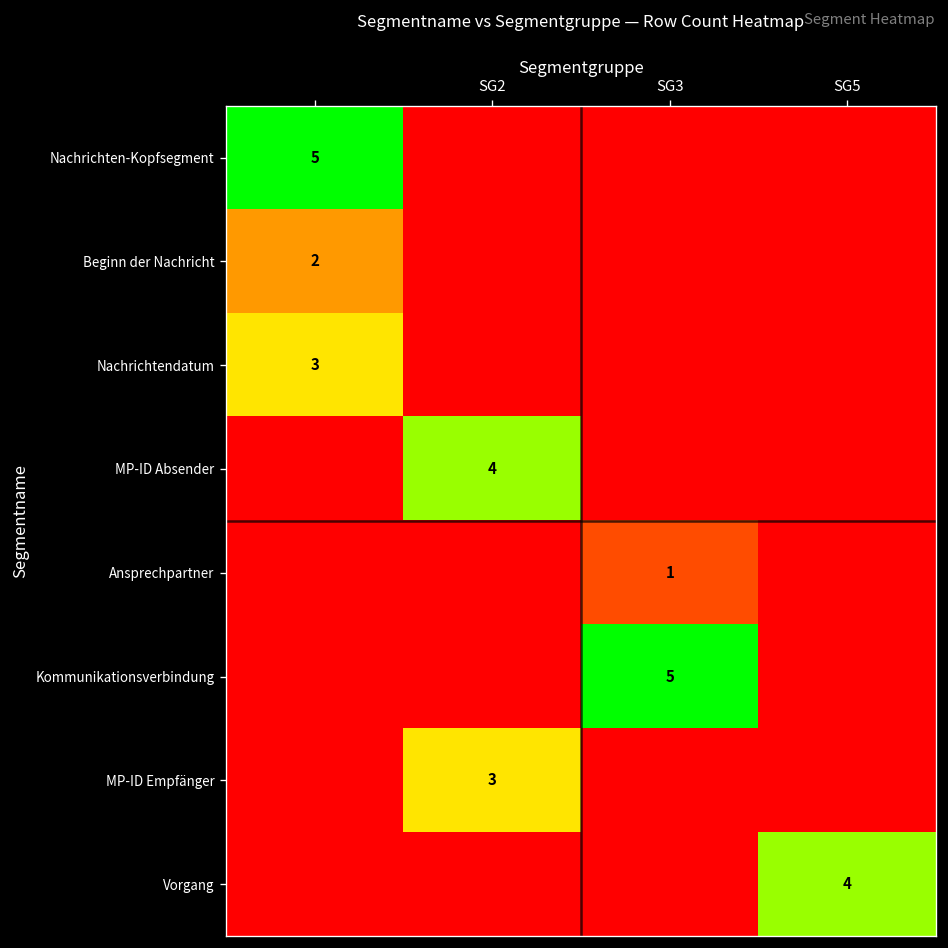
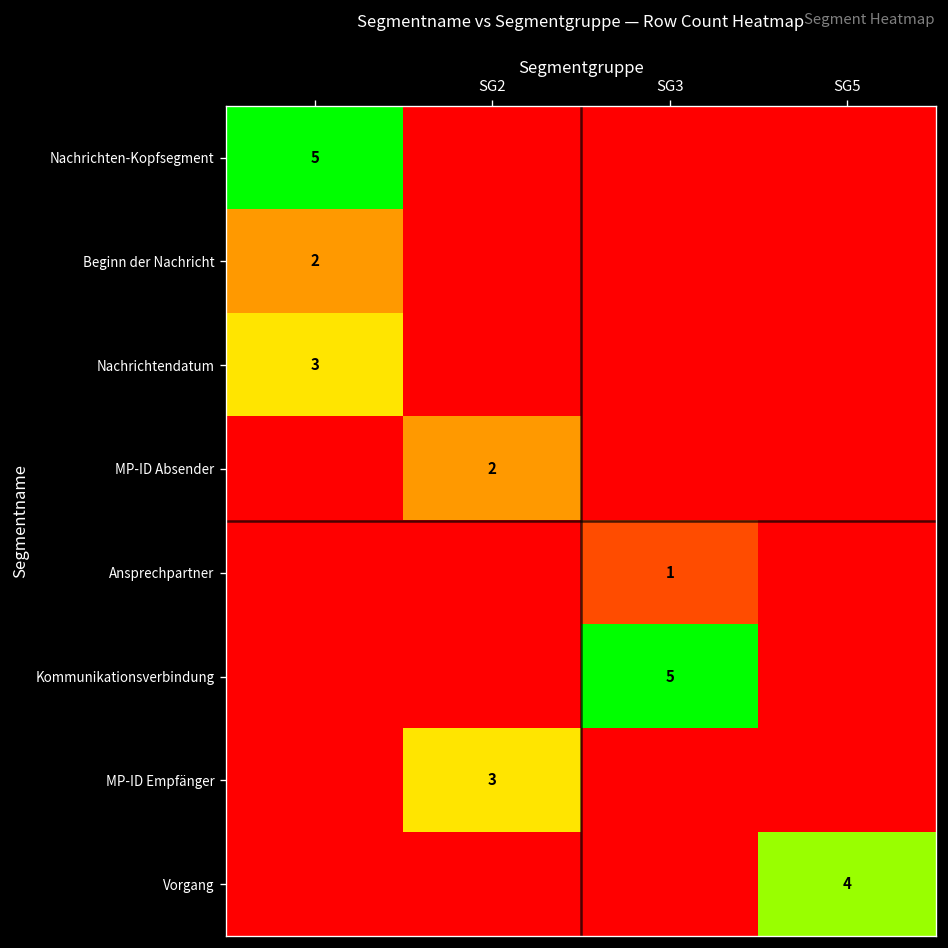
  {
    "MP-ID Absender": {
-     "SG2": 4
+     "SG2": 2
    },
    "Ansprechpartner": {
      "SG3": 1
    },
    "Kommunikationsverbindung": {
      "SG3": 5
    },
    "MP-ID Empfänger": {
      "SG2": 3
    },
    "Vorgang": {
      "SG5": 4
    }
  }
